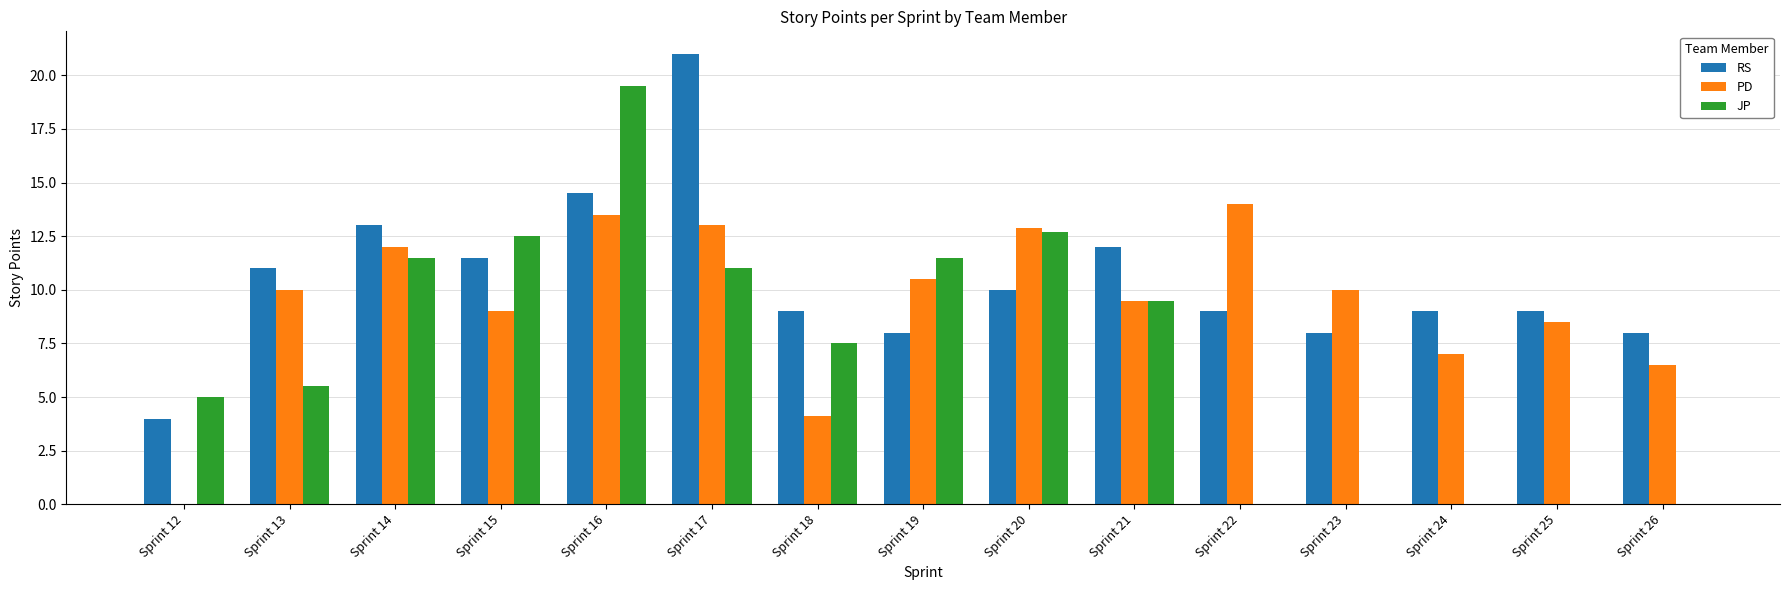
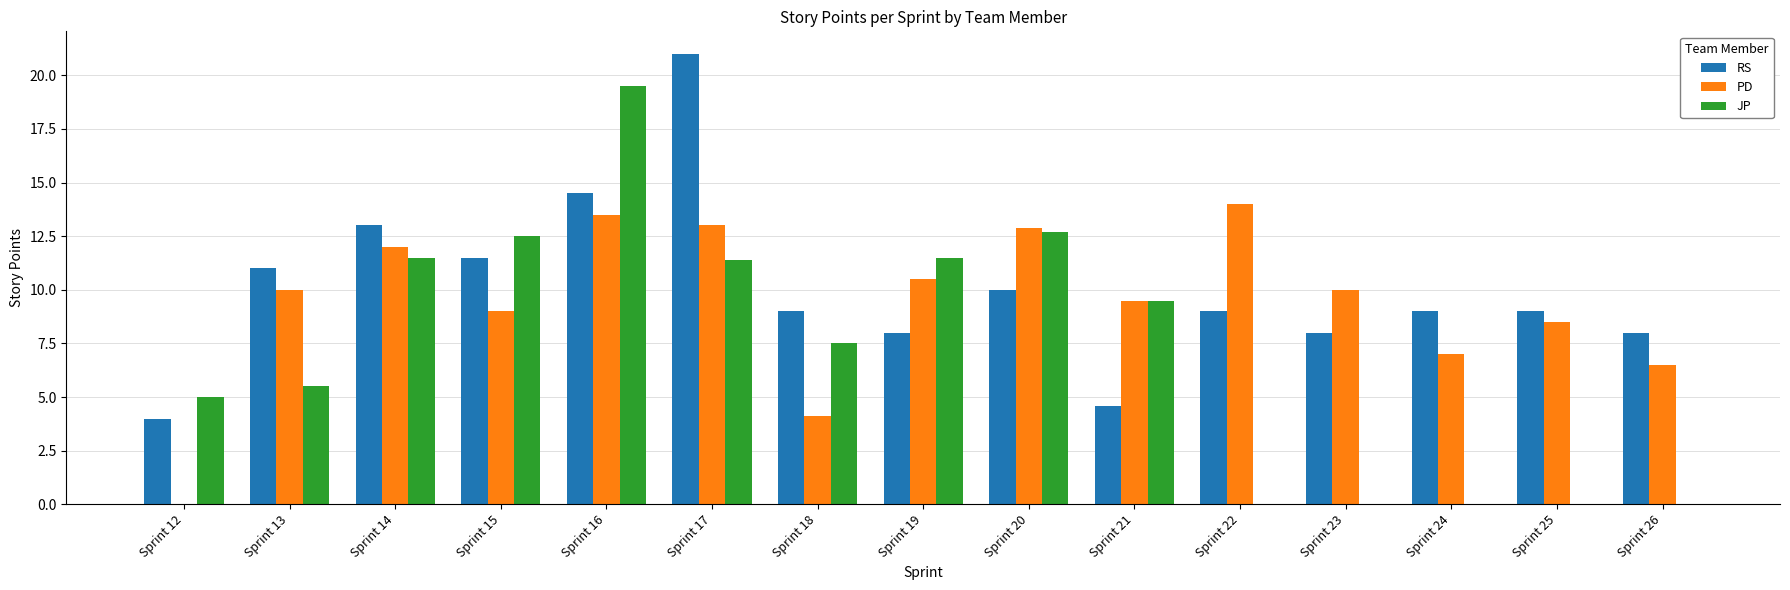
  {
    "RS": {
      "Sprint 12": 4.0,
      "Sprint 13": 11.0,
      "Sprint 14": 13.0,
      "Sprint 15": 11.5,
      "Sprint 16": 14.5,
      "Sprint 17": 21.0,
      "Sprint 18": 9.0,
      "Sprint 19": 8.0,
      "Sprint 20": 10.0,
-     "Sprint 21": 12.0,
+     "Sprint 21": 4.6,
      "Sprint 22": 9.0,
      "Sprint 23": 8.0,
      "Sprint 24": 9.0,
      "Sprint 25": 9.0,
      "Sprint 26": 8.0
    },
    "PD": {
      "Sprint 12": 0.0,
      "Sprint 13": 10.0,
      "Sprint 14": 12.0,
      "Sprint 15": 9.0,
      "Sprint 16": 13.5,
      "Sprint 17": 13.0,
      "Sprint 18": 4.1,
      "Sprint 19": 10.5,
      "Sprint 20": 12.9,
      "Sprint 21": 9.5,
      "Sprint 22": 14.0,
      "Sprint 23": 10.0,
      "Sprint 24": 7.0,
      "Sprint 25": 8.5,
      "Sprint 26": 6.5
    },
    "JP": {
      "Sprint 12": 5.0,
      "Sprint 13": 5.5,
      "Sprint 14": 11.5,
      "Sprint 15": 12.5,
      "Sprint 16": 19.5,
-     "Sprint 17": 11.0,
+     "Sprint 17": 11.4,
      "Sprint 18": 7.5,
      "Sprint 19": 11.5,
      "Sprint 20": 12.7,
      "Sprint 21": 9.5,
      "Sprint 22": 0.0,
      "Sprint 23": 0.0,
      "Sprint 24": 0.0,
      "Sprint 25": 0.0,
      "Sprint 26": 0.0
    }
  }
